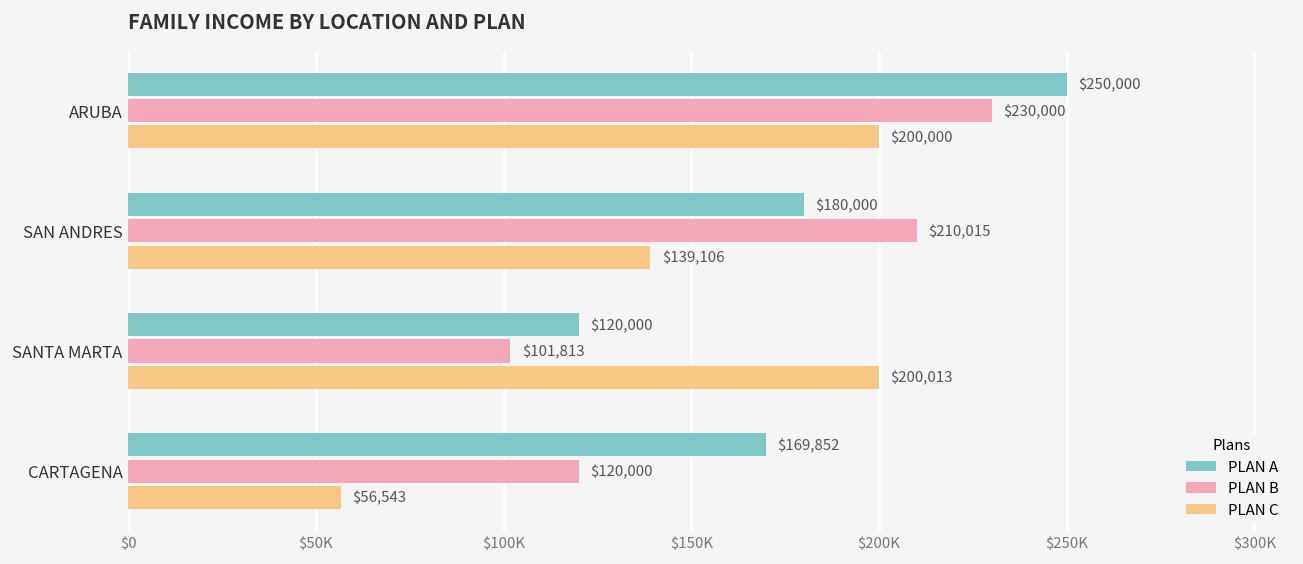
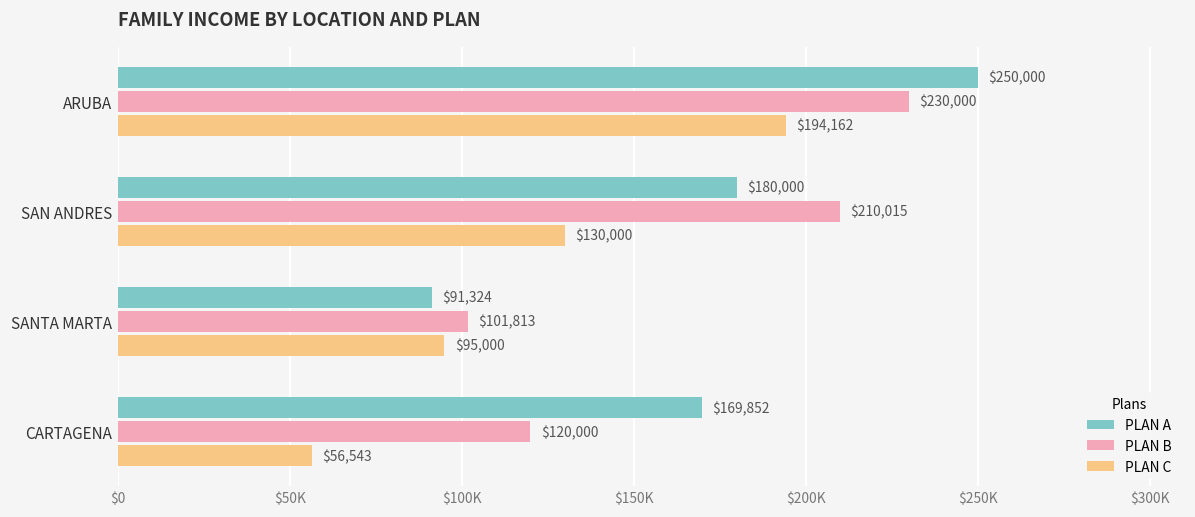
  {
    "PLAN A": {
      "ARUBA": "$250,000",
      "SAN ANDRES": "$180,000",
-     "SANTA MARTA": "$120,000",
+     "SANTA MARTA": "$91,324",
      "CARTAGENA": "$169,852"
    },
    "PLAN B": {
      "ARUBA": "$230,000",
      "SAN ANDRES": "$210,015",
      "SANTA MARTA": "$101,813",
      "CARTAGENA": "$120,000"
    },
    "PLAN C": {
-     "ARUBA": "$200,000",
-     "SAN ANDRES": "$139,106",
-     "SANTA MARTA": "$200,013",
+     "ARUBA": "$194,162",
+     "SAN ANDRES": "$130,000",
+     "SANTA MARTA": "$95,000",
      "CARTAGENA": "$56,543"
    }
  }
